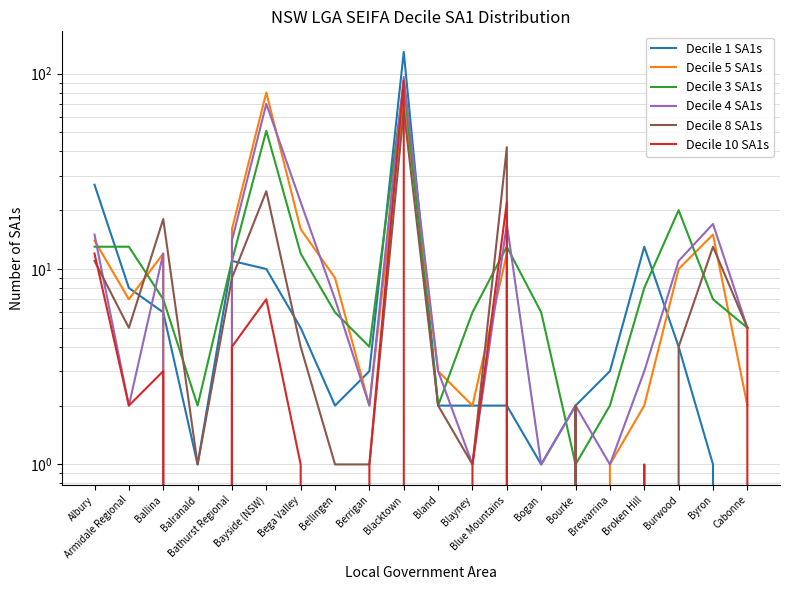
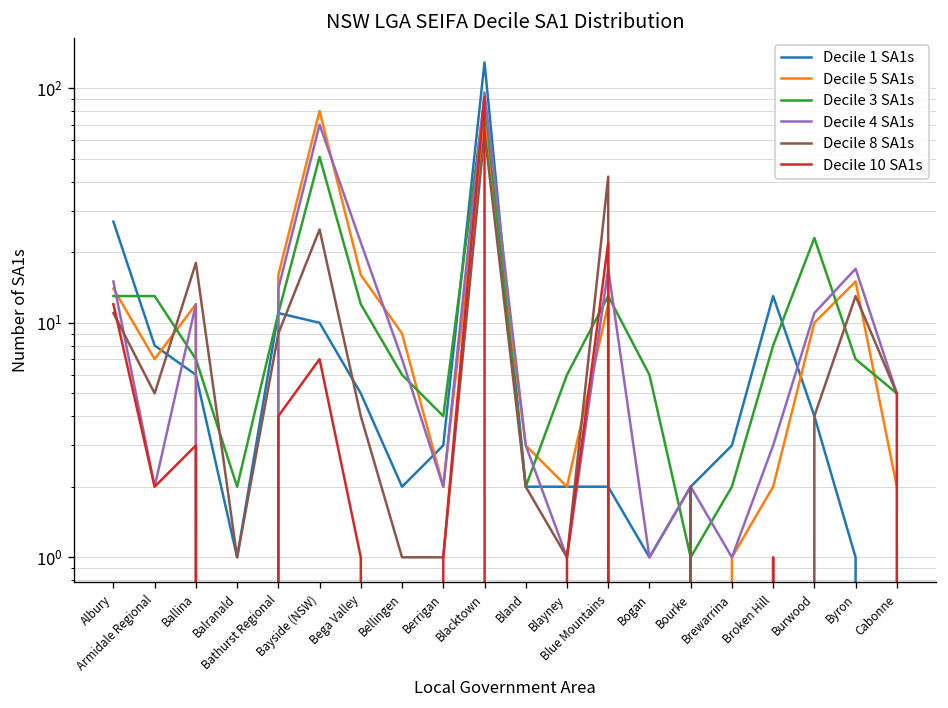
  {
    "Decile 1 SA1s": {
      "Albury": 27,
      "Armidale Regional": 8,
      "Ballina": 6,
      "Bayside (NSW)": 10,
      "Bega Valley": 5,
      "Bellingen": 2,
      "Berrigan": 3,
      "Blacktown": 130,
      "Blue Mountains": 2,
      "Brewarrina": 3,
      "Broken Hill": 13,
      "Byron": 1
    },
    "Decile 5 SA1s": {
      "Albury": 14,
      "Armidale Regional": 7,
      "Bathurst Regional": 16,
      "Bayside (NSW)": 80,
      "Bega Valley": 16,
      "Bellingen": 9,
      "Blacktown": 72,
      "Blue Mountains": 12,
      "Broken Hill": 2,
      "Burwood": 10,
      "Byron": 15,
      "Cabonne": 2
    },
    "Decile 3 SA1s": {
      "Albury": 13,
      "Armidale Regional": 13,
      "Ballina": 7,
      "Balranald": 2,
      "Bayside (NSW)": 51,
      "Bega Valley": 12,
      "Bellingen": 6,
      "Berrigan": 4,
      "Blacktown": 90,
      "Blayney": 6,
      "Blue Mountains": 13,
      "Bogan": 6,
      "Bourke": 1,
      "Brewarrina": 2,
      "Broken Hill": 8,
-     "Burwood": 20,
+     "Burwood": 23,
      "Byron": 7
    },
    "Decile 4 SA1s": {
      "Albury": 15,
      "Bathurst Regional": 14,
      "Bayside (NSW)": 70,
      "Bega Valley": 22,
      "Bellingen": 7,
      "Blacktown": 100,
      "Blue Mountains": 17,
      "Broken Hill": 3,
      "Burwood": 11,
      "Byron": 17
    },
    "Decile 8 SA1s": {
      "Albury": 11,
      "Armidale Regional": 5,
      "Ballina": 18,
      "Bathurst Regional": 9,
      "Bayside (NSW)": 25,
      "Bega Valley": 4,
      "Bellingen": 1,
      "Blacktown": 65,
      "Blue Mountains": 42,
      "Byron": 13
    },
    "Decile 10 SA1s": {
      "Albury": 12,
      "Ballina": 3,
      "Bathurst Regional": 4,
      "Bayside (NSW)": 7,
      "Bega Valley": 1,
      "Blacktown": 90,
      "Blue Mountains": 22,
      "Broken Hill": 1
    }
  }
